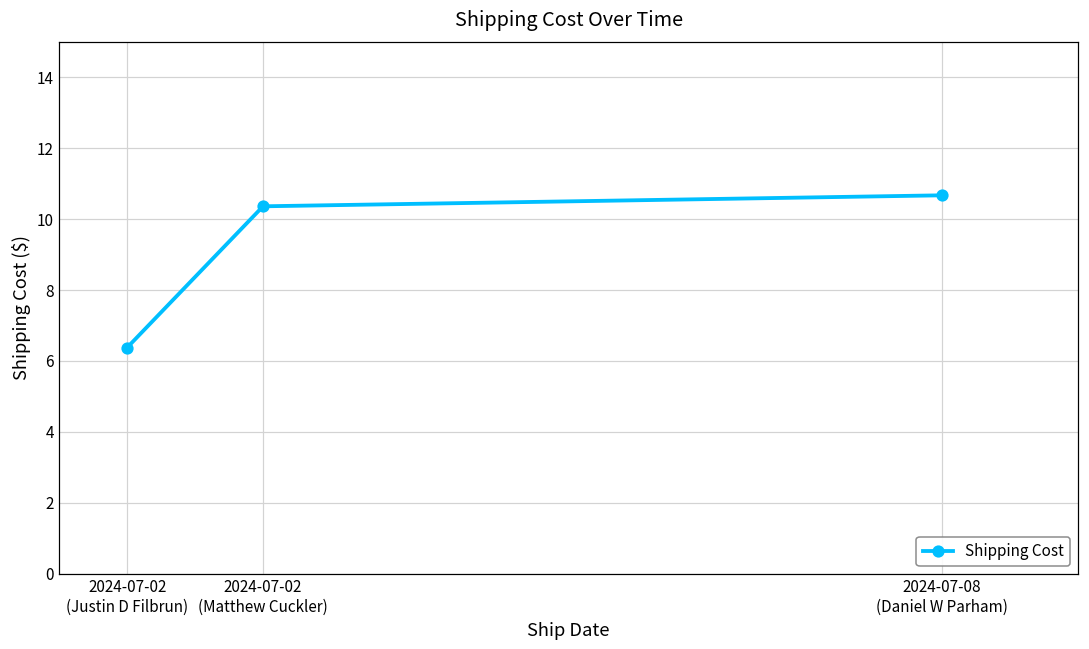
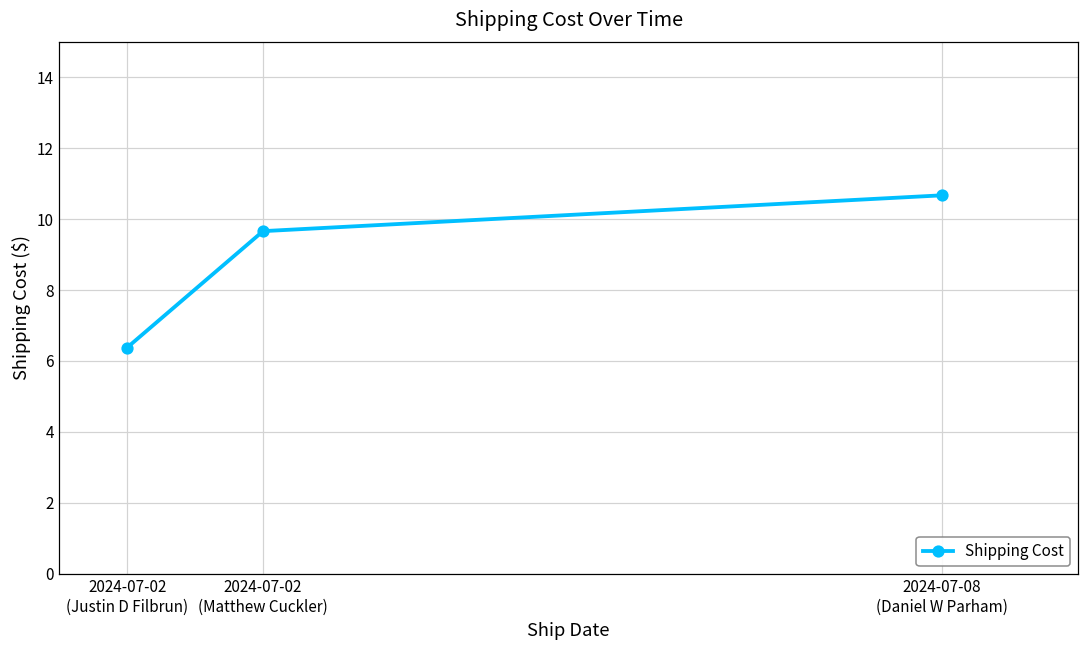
  {
    "2024-07-02 (Justin D Filbrun)": 6.4,
-   "2024-07-02 (Matthew Cuckler)": 10.4,
+   "2024-07-02 (Matthew Cuckler)": 9.7,
    "2024-07-08 (Daniel W Parham)": 10.7
  }
